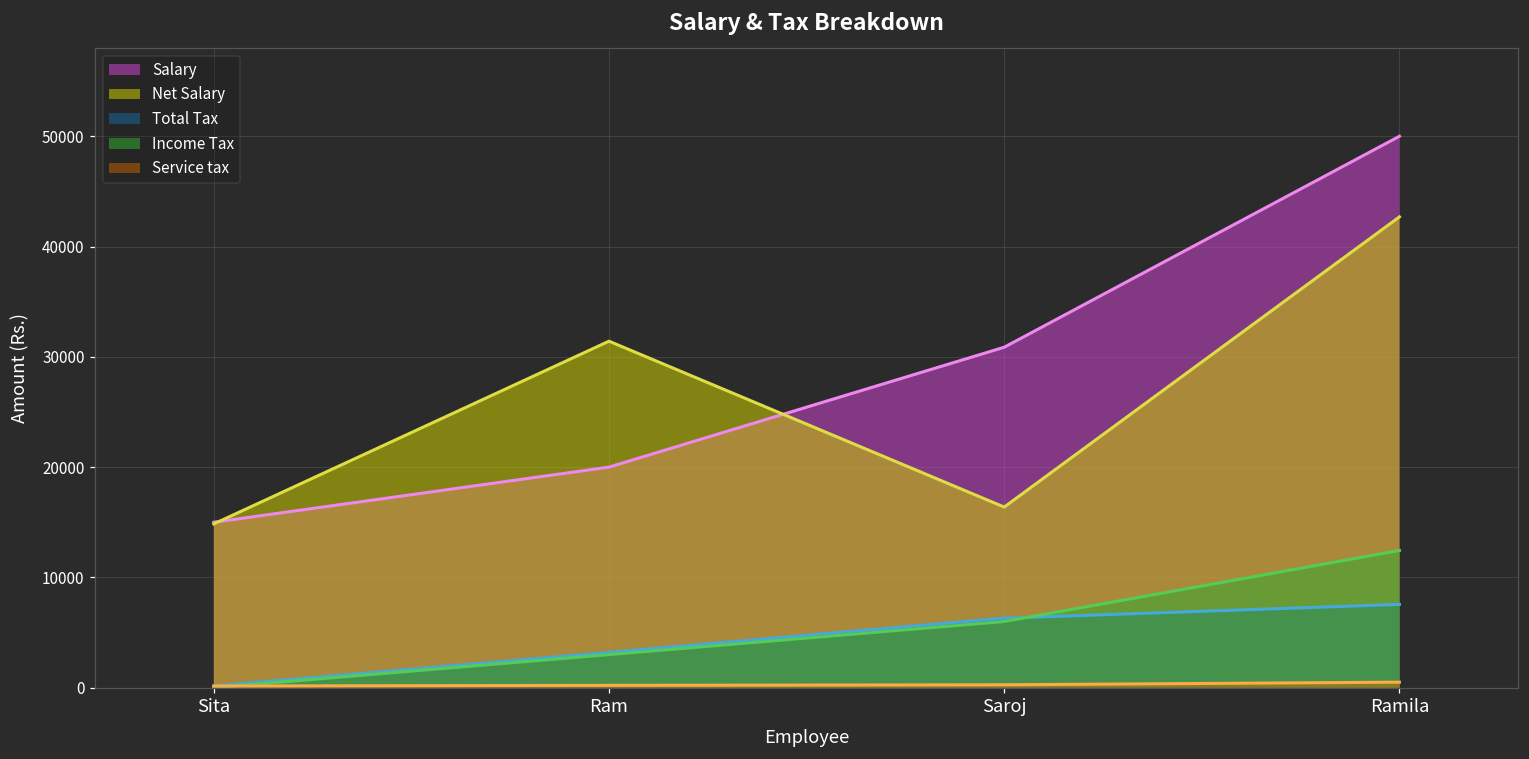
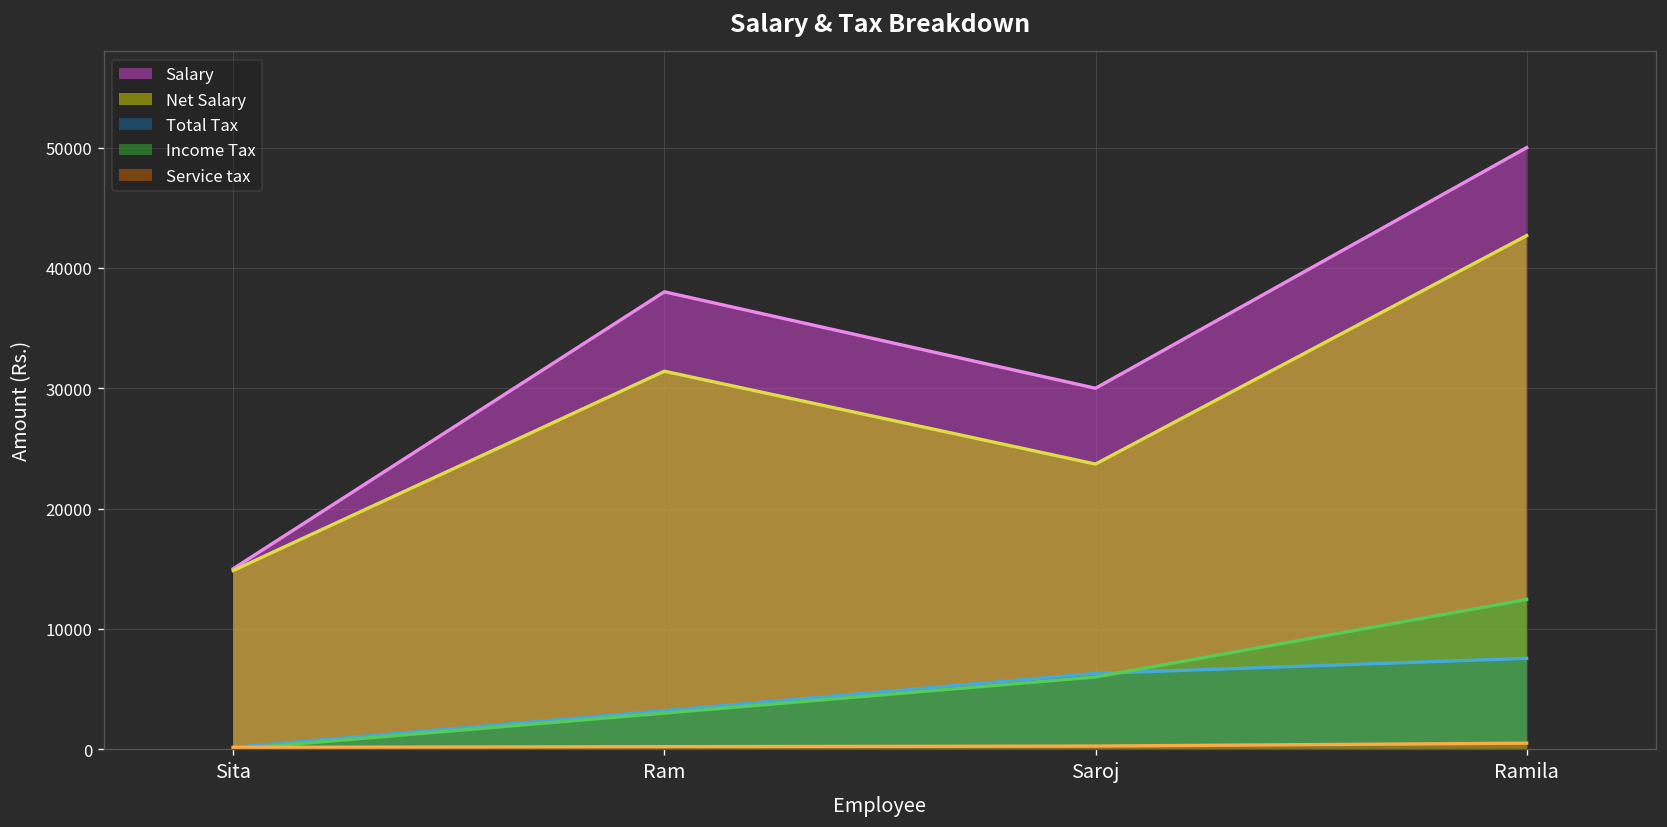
  {
    "Salary": {
-     "Ram": 20000,
-     "Saroj": 30900,
+     "Ram": 38000,
+     "Saroj": 30000,
      "Ramila": 50000
    },
    "Net Salary": {
      "Ram": 31400,
-     "Saroj": 16400,
+     "Saroj": 23700,
      "Ramila": 42700
    },
    "Total Tax": {
      "Saroj": 6300,
      "Ramila": 7600
    },
    "Income Tax": {
      "Saroj": 6000,
      "Ramila": 12400
    },
    "Service tax": {
      "Ram": 200,
      "Saroj": 300,
      "Ramila": 500
    }
  }
